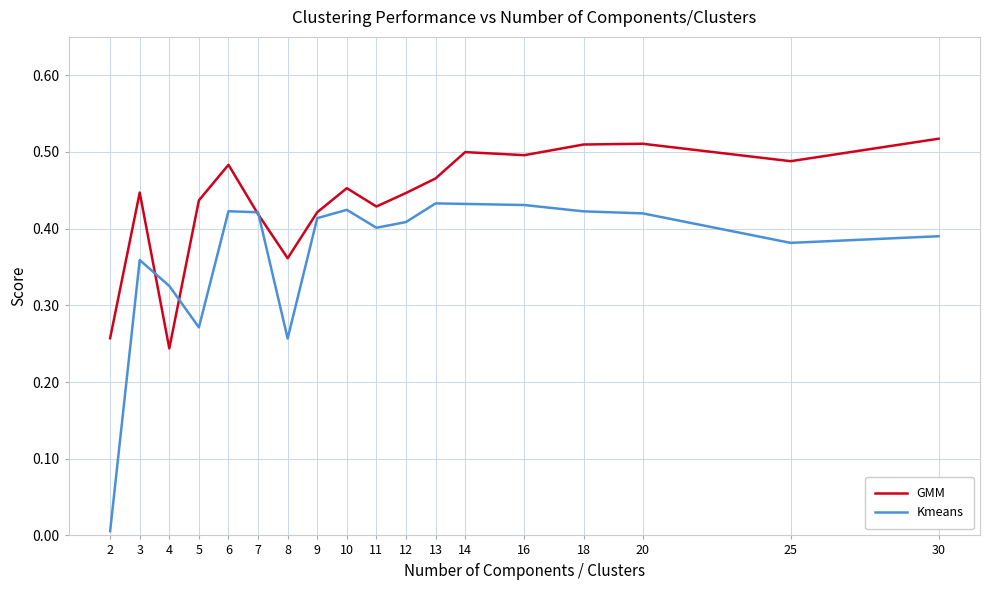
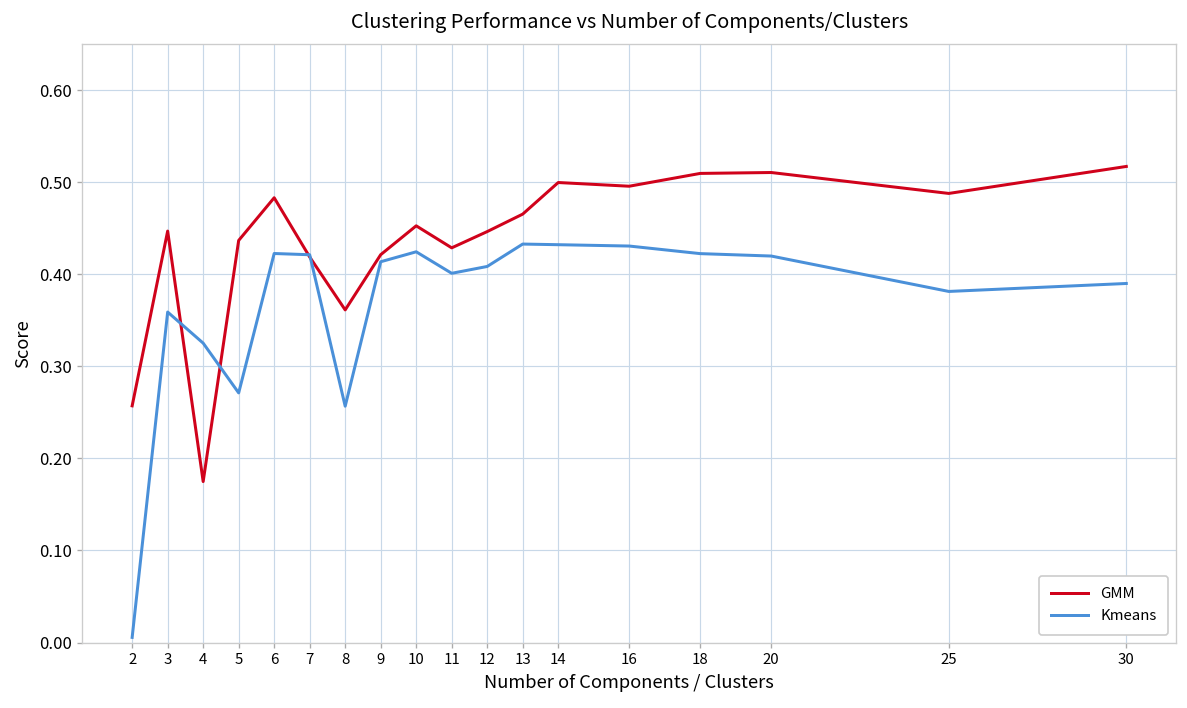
  {
    "GMM": {
      "2": 0.26,
      "3": 0.45,
-     "4": 0.24,
+     "4": 0.17,
      "5": 0.44,
      "6": 0.48,
      "8": 0.36,
      "9": 0.42,
      "10": 0.45,
      "11": 0.43,
      "12": 0.45,
      "13": 0.47,
      "14": 0.50,
      "16": 0.50,
      "18": 0.51,
      "20": 0.51,
      "25": 0.49,
      "30": 0.52
    },
    "Kmeans": {
      "2": 0.01,
      "3": 0.36,
      "4": 0.33,
      "5": 0.27,
      "6": 0.42,
      "8": 0.26,
      "9": 0.41,
      "10": 0.42,
      "11": 0.40,
      "12": 0.41,
      "13": 0.43,
      "14": 0.43,
      "16": 0.43,
      "18": 0.42,
      "20": 0.42,
      "25": 0.38,
      "30": 0.39
    }
  }
